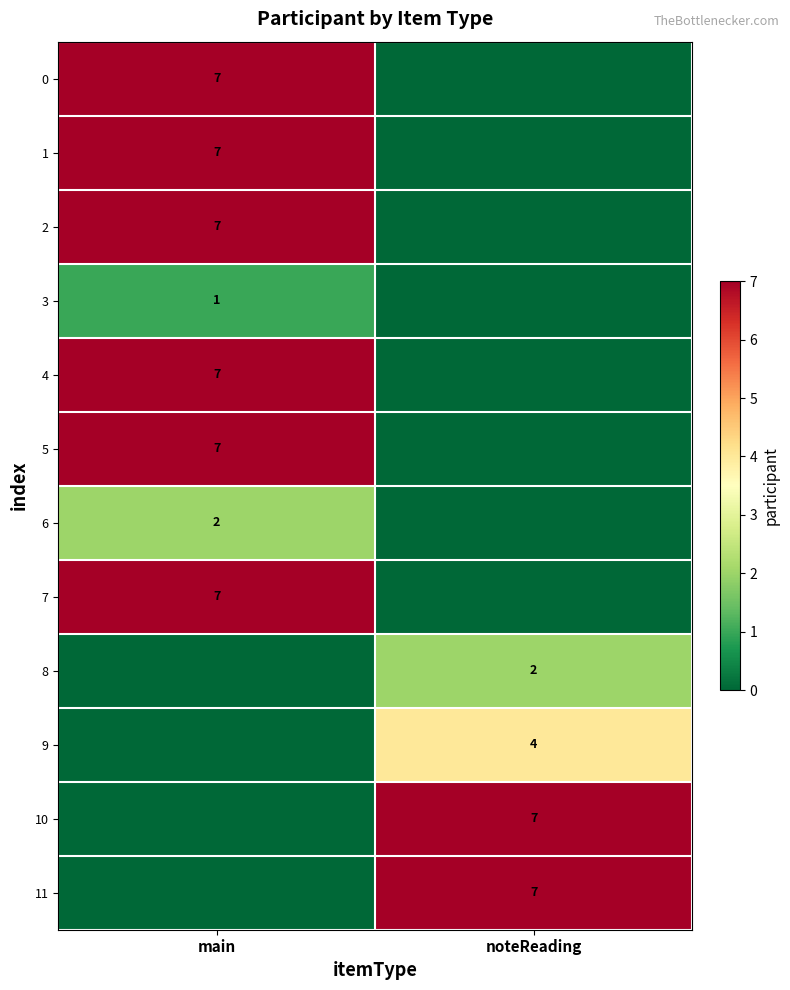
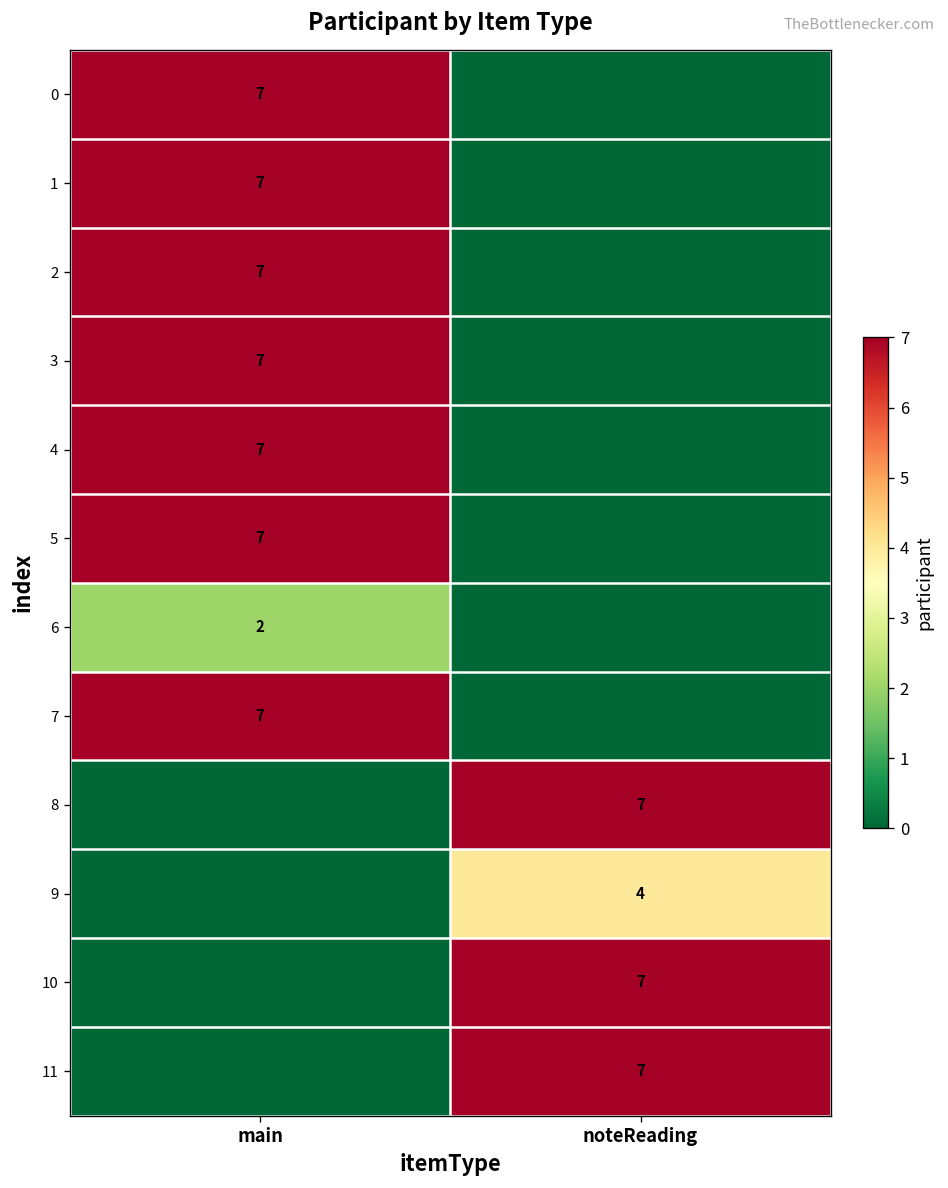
  {
    "0": {
      "main": 7
    },
    "1": {
      "main": 7
    },
    "2": {
      "main": 7
    },
    "3": {
-     "main": 1
+     "main": 7
    },
    "4": {
      "main": 7
    },
    "5": {
      "main": 7
    },
    "6": {
      "main": 2
    },
    "7": {
      "main": 7
    },
    "8": {
-     "noteReading": 2
+     "noteReading": 7
    },
    "9": {
      "noteReading": 4
    },
    "10": {
      "noteReading": 7
    },
    "11": {
      "noteReading": 7
    }
  }
